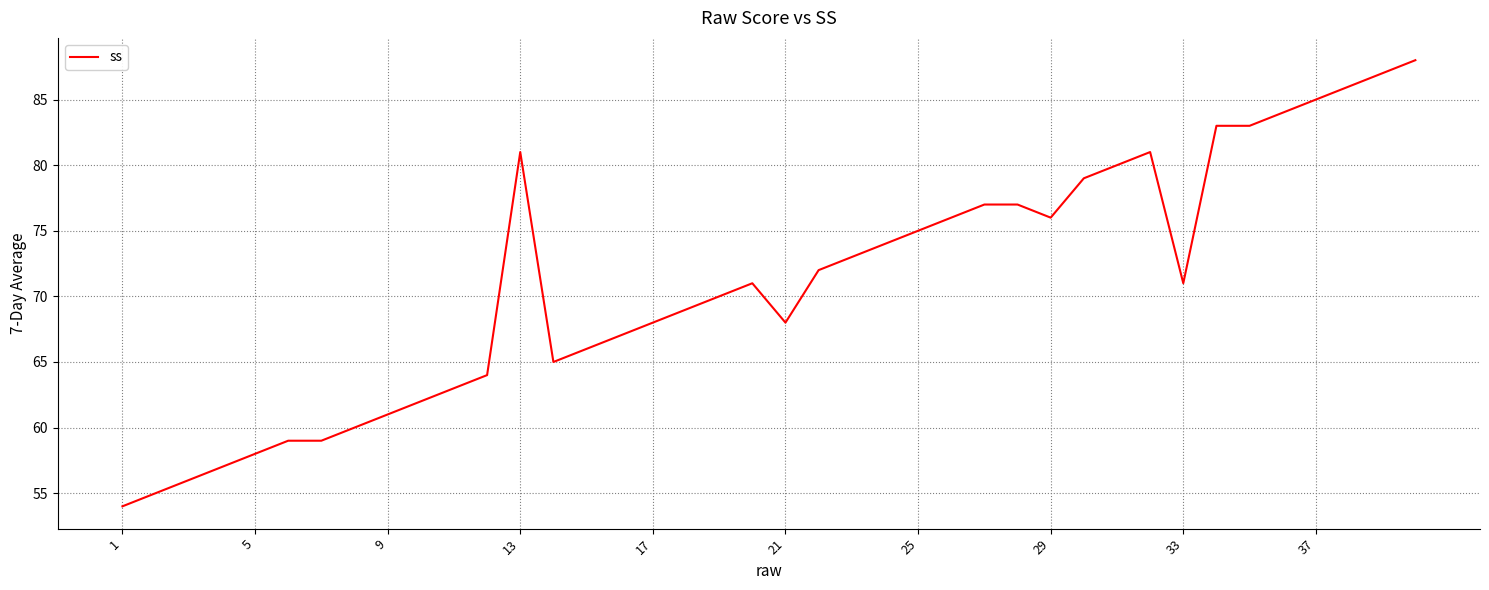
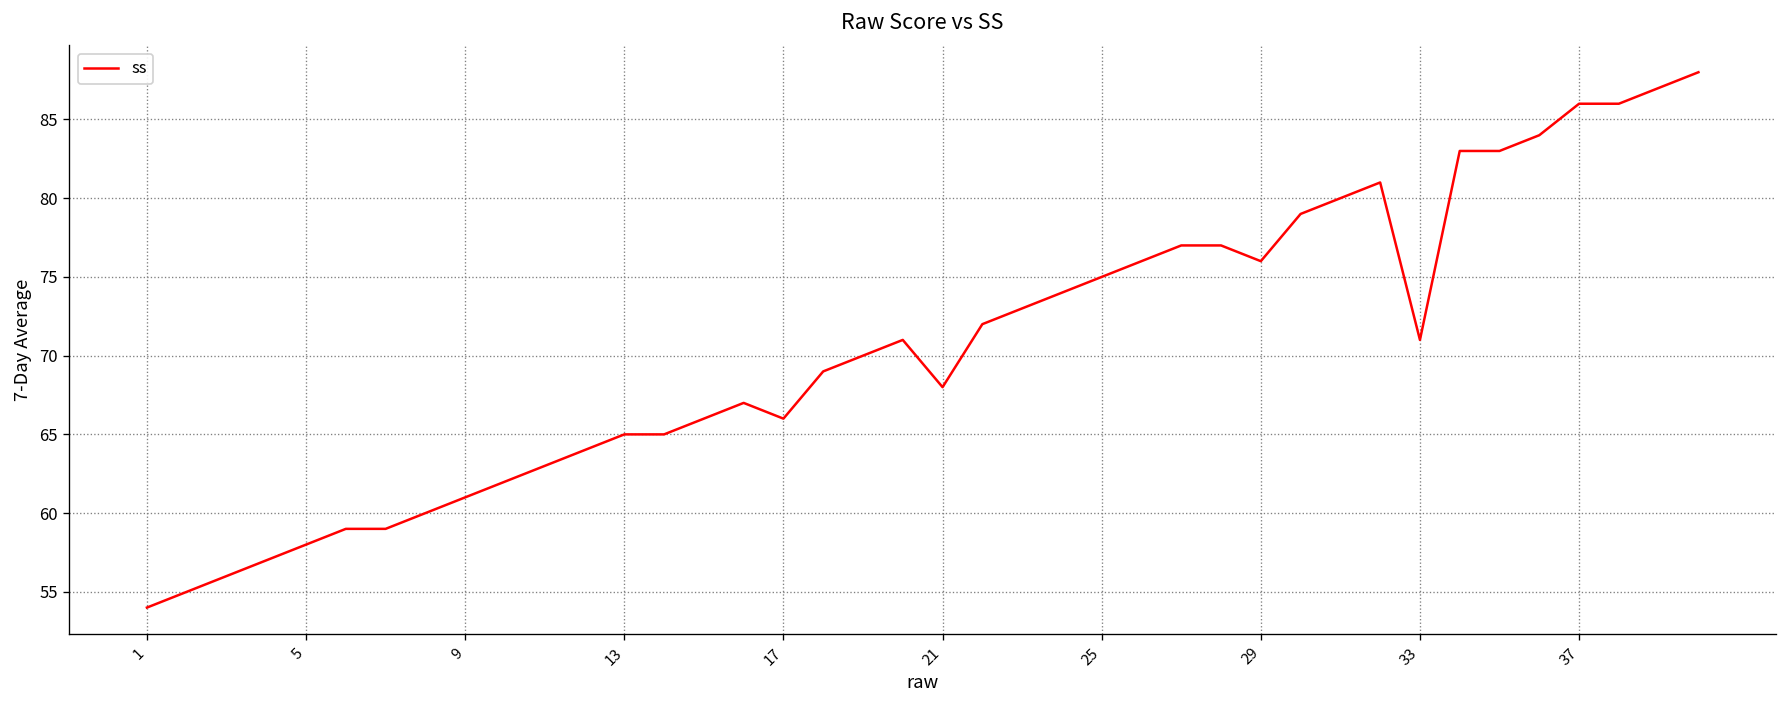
  {
    "1": 54,
    "5": 58,
    "9": 61,
-   "13": 81,
-   "17": 68,
+   "13": 65,
+   "17": 66,
    "21": 68,
    "25": 75,
    "29": 76,
    "33": 71,
-   "37": 85
+   "37": 86
  }
